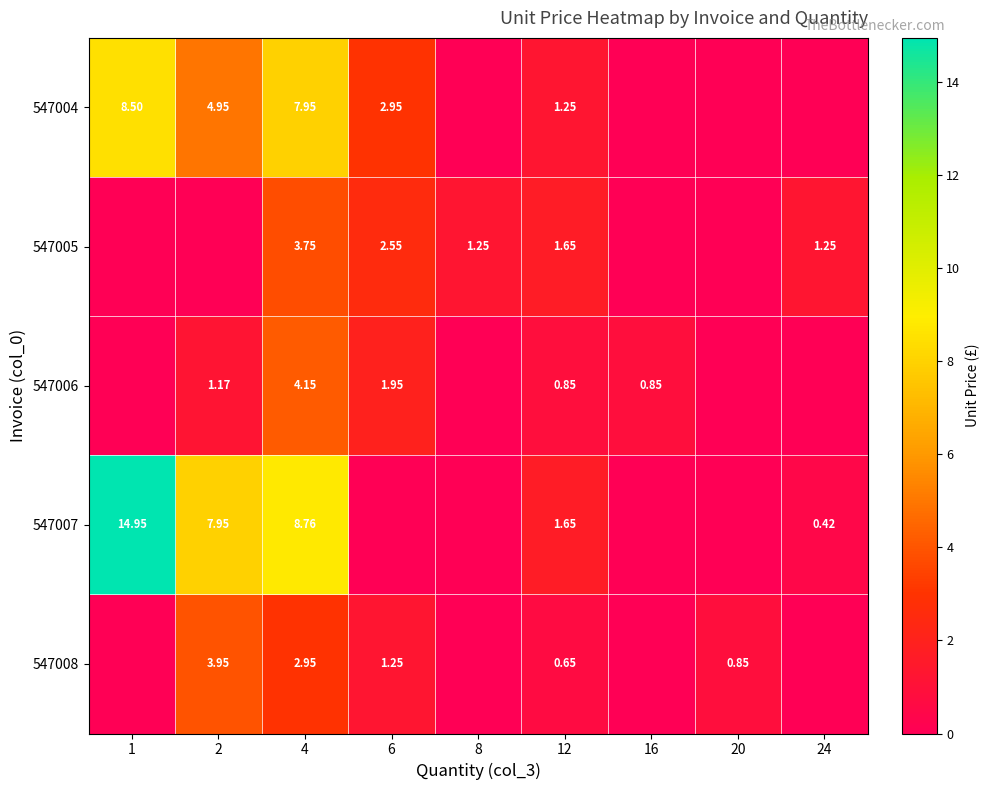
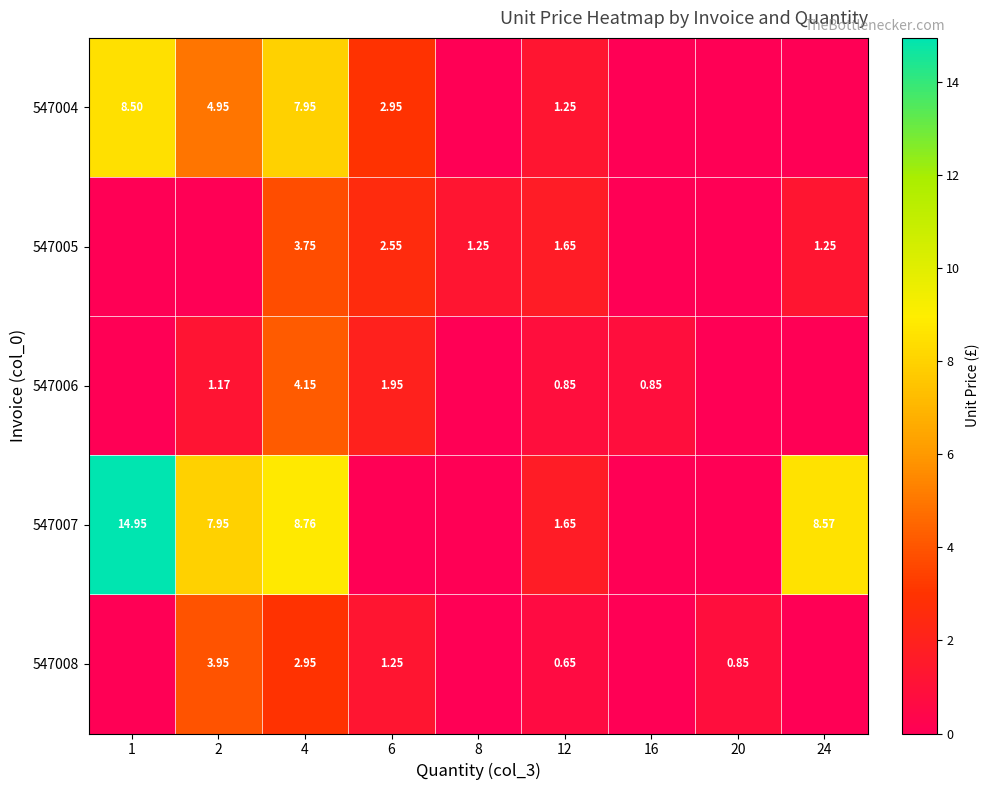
  {
    "547004": {
      "1": 8.50,
      "2": 4.95,
      "4": 7.95,
      "6": 2.95,
      "12": 1.25
    },
    "547005": {
      "4": 3.75,
      "6": 2.55,
      "8": 1.25,
      "12": 1.65,
      "24": 1.25
    },
    "547006": {
      "2": 1.17,
      "4": 4.15,
      "6": 1.95,
      "12": 0.85,
      "16": 0.85
    },
    "547007": {
      "1": 14.95,
      "2": 7.95,
      "4": 8.76,
      "12": 1.65,
-     "24": 0.42
+     "24": 8.57
    },
    "547008": {
      "2": 3.95,
      "4": 2.95,
      "6": 1.25,
      "12": 0.65,
      "20": 0.85
    }
  }
